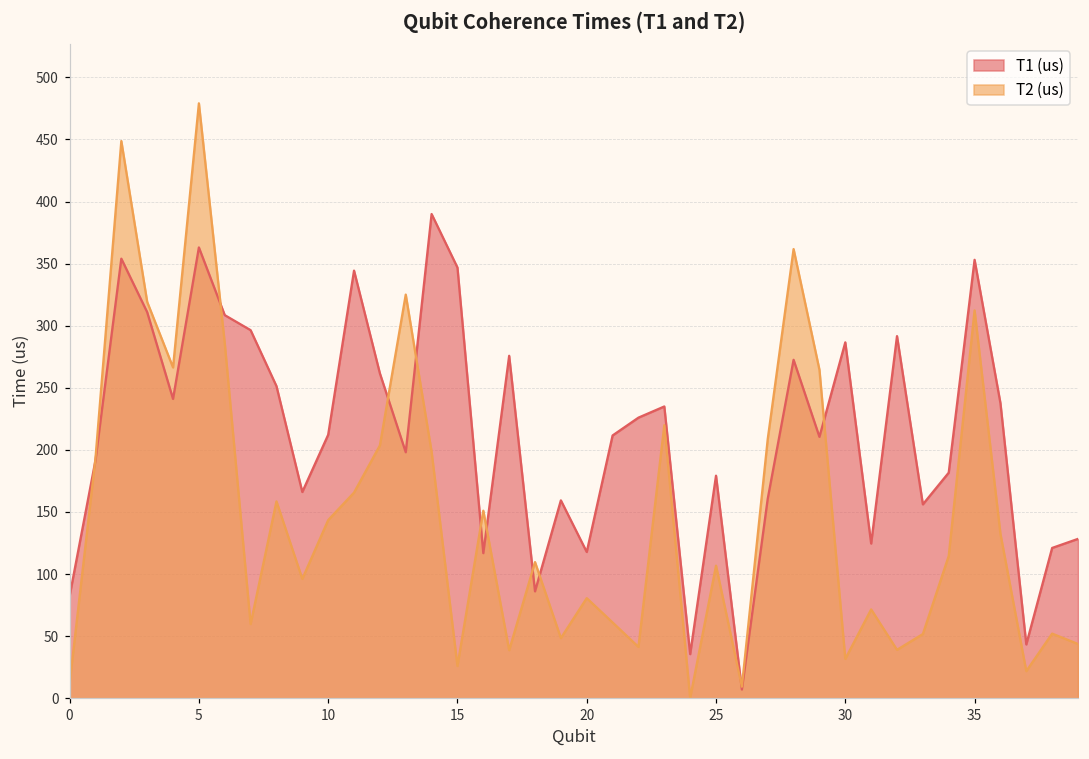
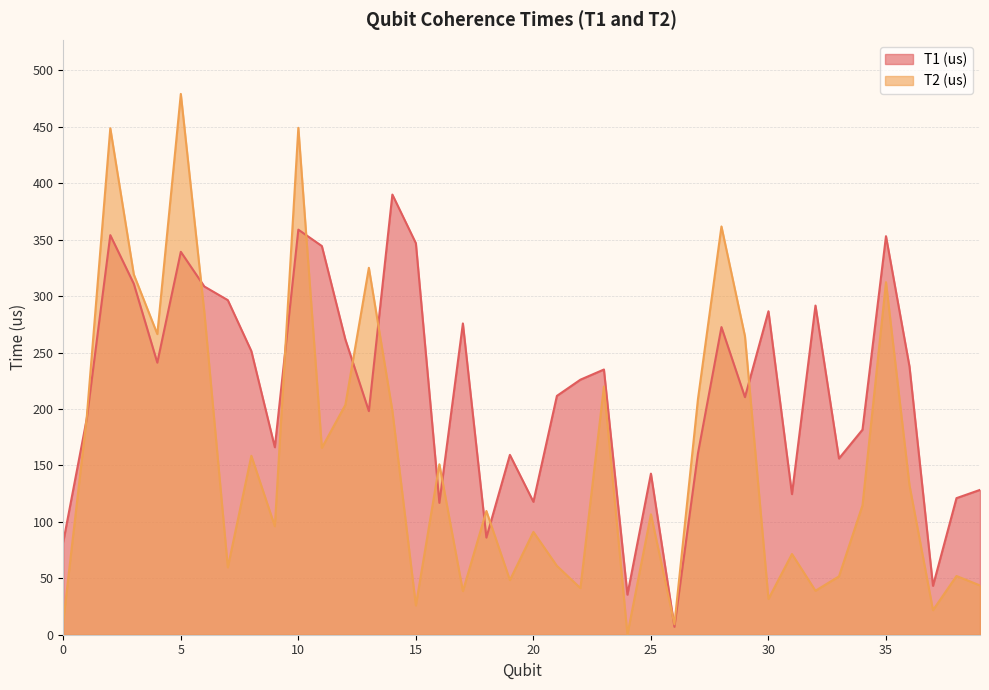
  {
    "T1 (us)": {
      "0": 82,
-     "5": 363,
-     "10": 212,
+     "5": 339,
+     "10": 359,
      "15": 347,
      "20": 118,
-     "25": 179,
+     "25": 143,
      "30": 287,
      "35": 353
    },
    "T2 (us)": {
      "0": 12,
      "5": 479,
-     "10": 143,
+     "10": 449,
      "15": 26,
-     "20": 81,
+     "20": 91,
      "25": 107,
      "30": 32,
      "35": 312
    }
  }
